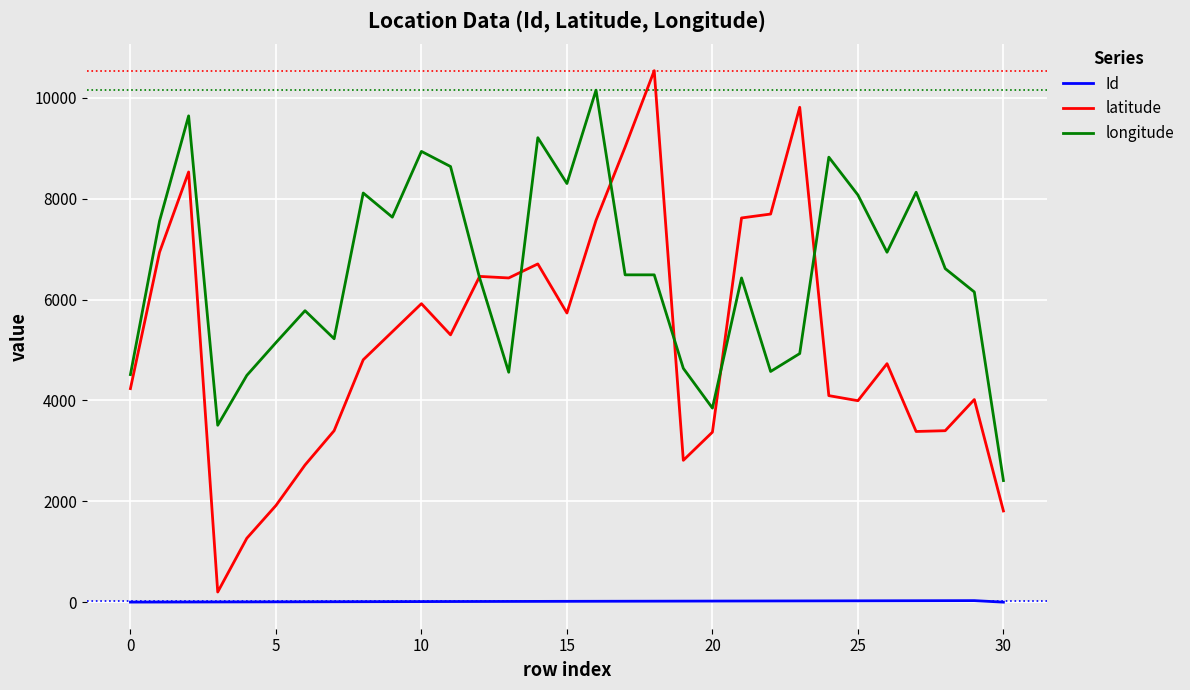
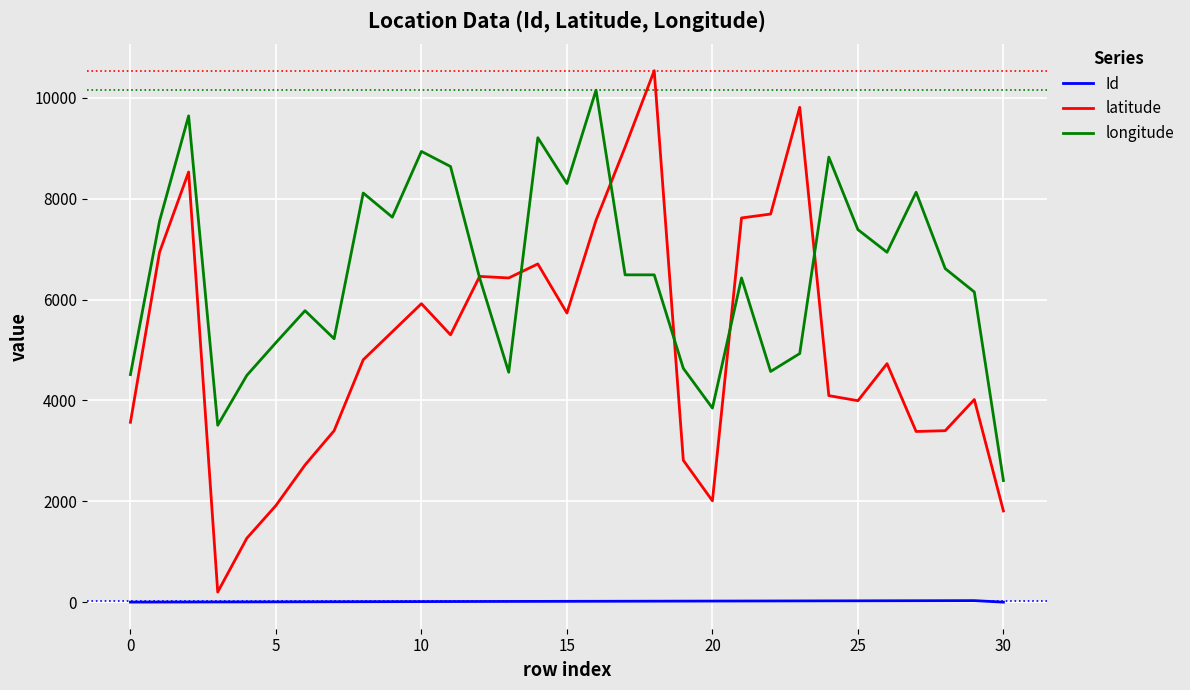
  {
    "Id": {
      "0": 0,
      "5": 0,
      "10": 0,
      "15": 0,
      "20": 0,
      "25": 0,
      "30": 0
    },
    "latitude": {
-     "0": 4200,
+     "0": 3600,
      "5": 1900,
      "10": 5900,
      "15": 5700,
-     "20": 3400,
+     "20": 2000,
      "25": 4000,
      "30": 1800
    },
    "longitude": {
      "0": 4500,
      "5": 5100,
      "10": 8900,
      "15": 8300,
      "20": 3800,
-     "25": 8100,
+     "25": 7400,
      "30": 2400
    }
  }
